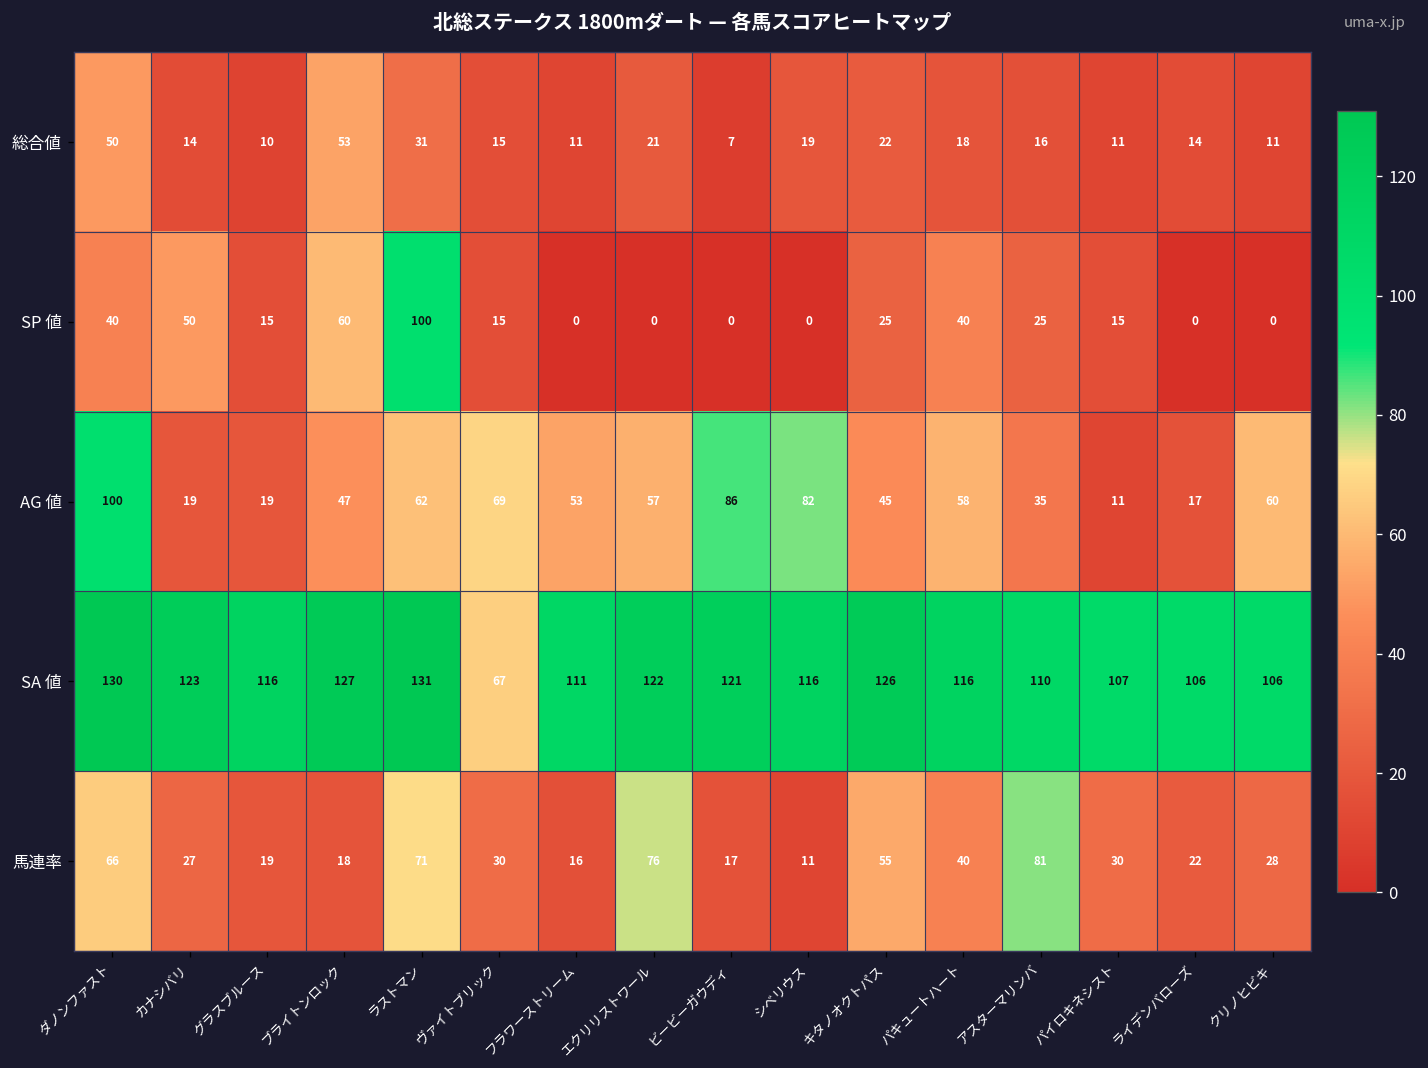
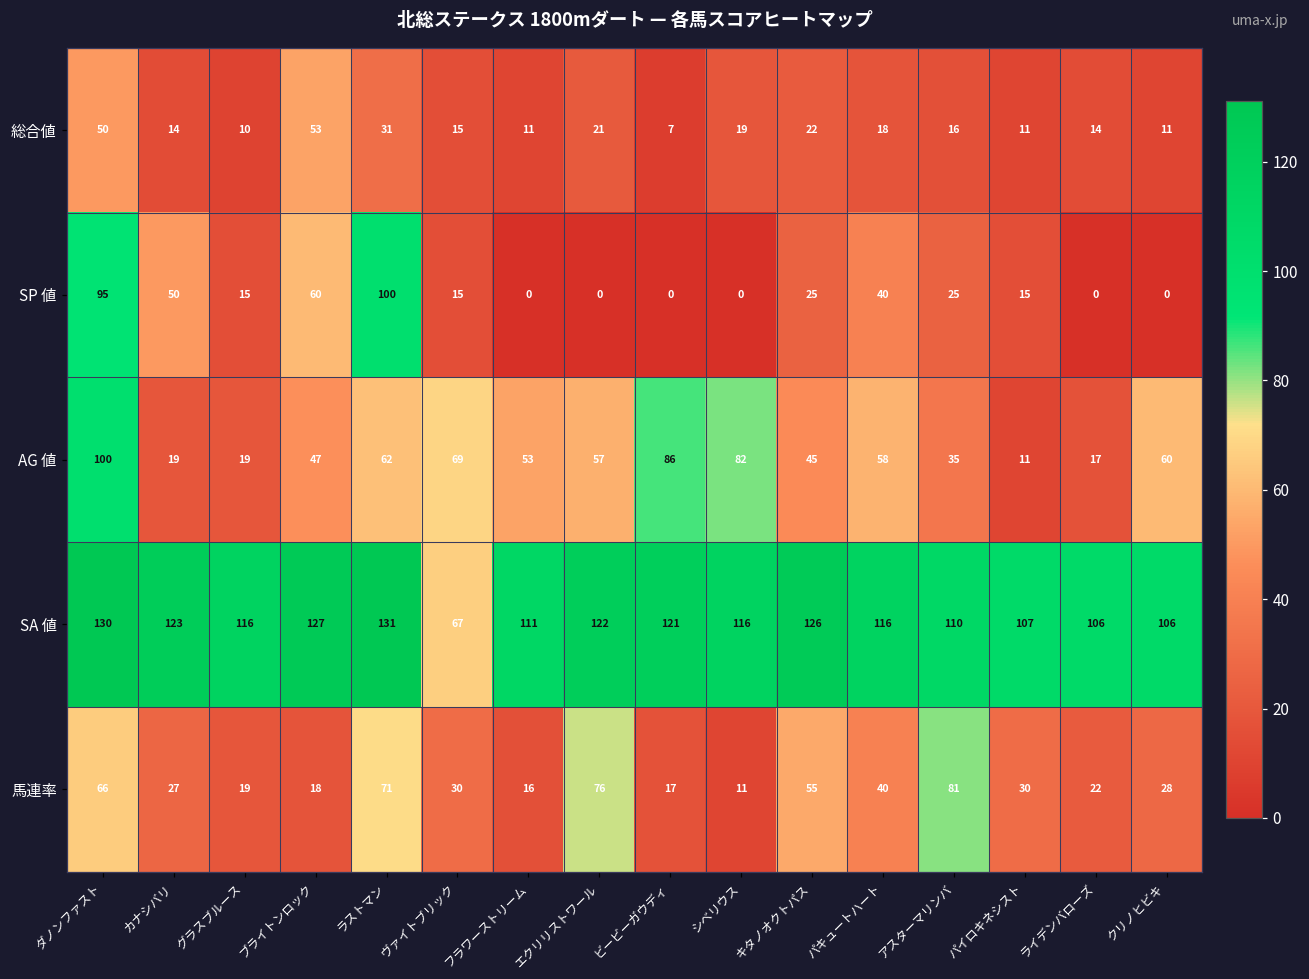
  {
    "総合値": {
      "ダノンファスト": 50,
      "カナシバリ": 14,
      "グラスブルース": 10,
      "ブライトンロック": 53,
      "ラストマン": 31,
      "ヴァイトブリック": 15,
      "フラワーストリーム": 11,
      "エクリリストワール": 21,
      "ビービーガウディ": 7,
      "シベリウス": 19,
      "キタノオクトパス": 22,
      "パキュートハート": 18,
      "アスターマリンバ": 16,
      "パイロキネシスト": 11,
      "ライデンバローズ": 14,
      "クリノヒビキ": 11
    },
    "SP 値": {
-     "ダノンファスト": 40,
+     "ダノンファスト": 95,
      "カナシバリ": 50,
      "グラスブルース": 15,
      "ブライトンロック": 60,
      "ラストマン": 100,
      "ヴァイトブリック": 15,
      "フラワーストリーム": 0,
      "エクリリストワール": 0,
      "ビービーガウディ": 0,
      "シベリウス": 0,
      "キタノオクトパス": 25,
      "パキュートハート": 40,
      "アスターマリンバ": 25,
      "パイロキネシスト": 15,
      "ライデンバローズ": 0,
      "クリノヒビキ": 0
    },
    "AG 値": {
      "ダノンファスト": 100,
      "カナシバリ": 19,
      "グラスブルース": 19,
      "ブライトンロック": 47,
      "ラストマン": 62,
      "ヴァイトブリック": 69,
      "フラワーストリーム": 53,
      "エクリリストワール": 57,
      "ビービーガウディ": 86,
      "シベリウス": 82,
      "キタノオクトパス": 45,
      "パキュートハート": 58,
      "アスターマリンバ": 35,
      "パイロキネシスト": 11,
      "ライデンバローズ": 17,
      "クリノヒビキ": 60
    },
    "SA 値": {
      "ダノンファスト": 130,
      "カナシバリ": 123,
      "グラスブルース": 116,
      "ブライトンロック": 127,
      "ラストマン": 131,
      "ヴァイトブリック": 67,
      "フラワーストリーム": 111,
      "エクリリストワール": 122,
      "ビービーガウディ": 121,
      "シベリウス": 116,
      "キタノオクトパス": 126,
      "パキュートハート": 116,
      "アスターマリンバ": 110,
      "パイロキネシスト": 107,
      "ライデンバローズ": 106,
      "クリノヒビキ": 106
    },
    "馬連率": {
      "ダノンファスト": 66,
      "カナシバリ": 27,
      "グラスブルース": 19,
      "ブライトンロック": 18,
      "ラストマン": 71,
      "ヴァイトブリック": 30,
      "フラワーストリーム": 16,
      "エクリリストワール": 76,
      "ビービーガウディ": 17,
      "シベリウス": 11,
      "キタノオクトパス": 55,
      "パキュートハート": 40,
      "アスターマリンバ": 81,
      "パイロキネシスト": 30,
      "ライデンバローズ": 22,
      "クリノヒビキ": 28
    }
  }
